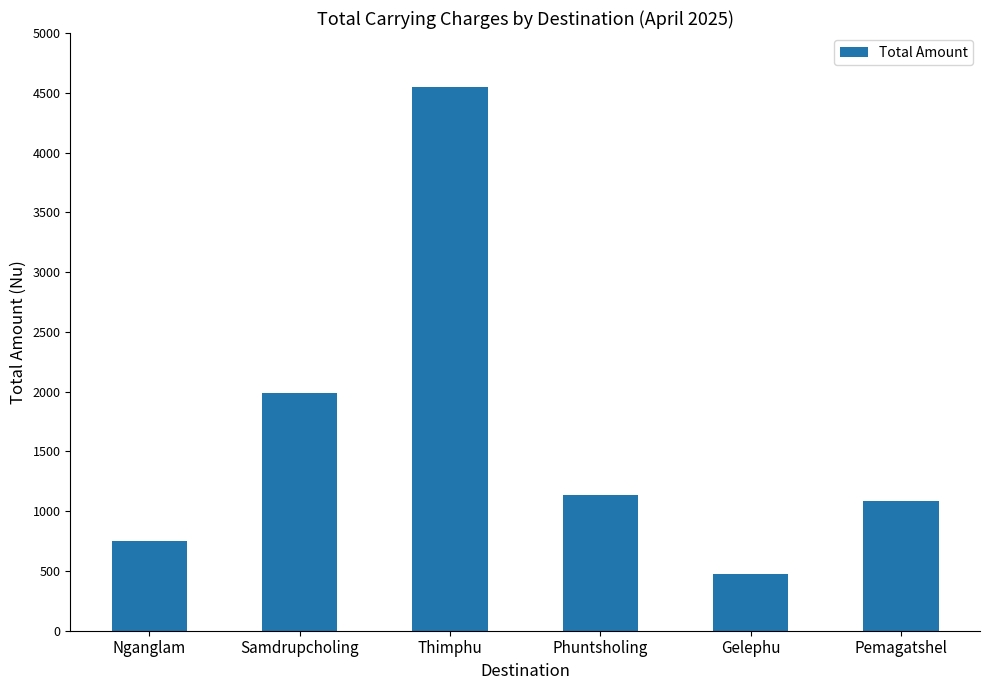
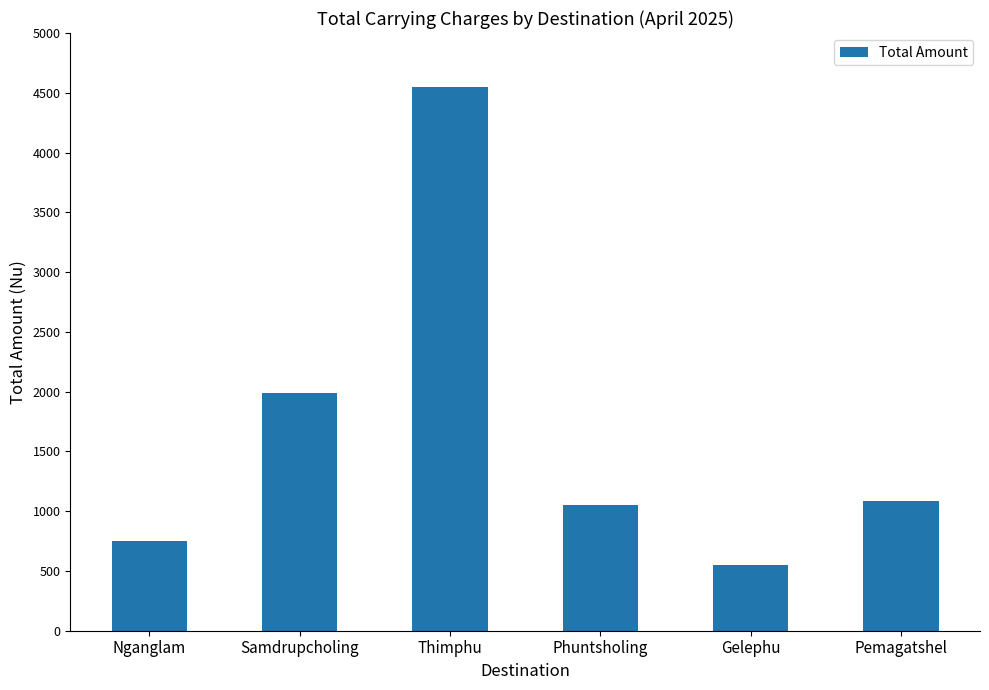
  {
    "Nganglam": 750,
    "Samdrupcholing": 1990,
    "Thimphu": 4550,
-   "Phuntsholing": 1130,
-   "Gelephu": 470,
+   "Phuntsholing": 1050,
+   "Gelephu": 550,
    "Pemagatshel": 1080
  }
